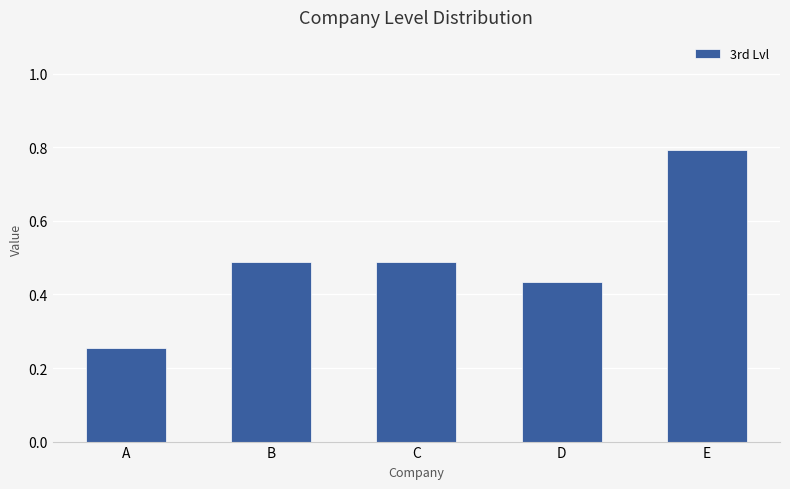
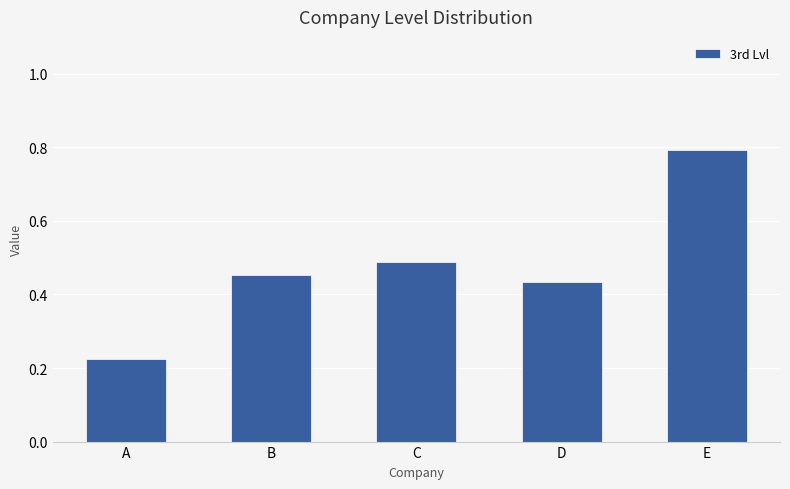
  {
-   "A": 0.25,
-   "B": 0.49,
+   "A": 0.23,
+   "B": 0.45,
    "C": 0.49,
    "D": 0.43,
    "E": 0.79
  }
